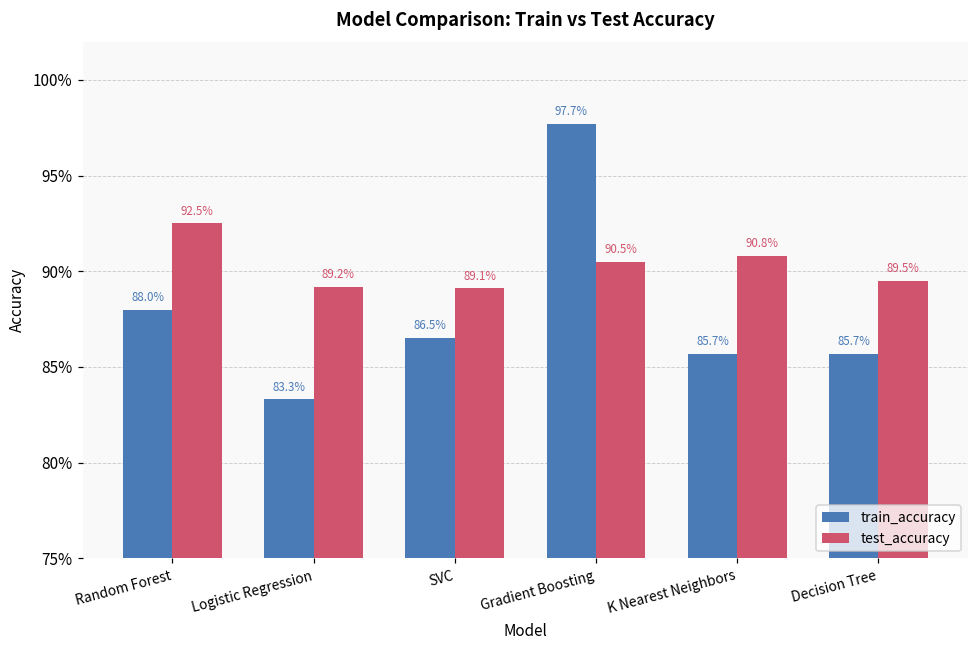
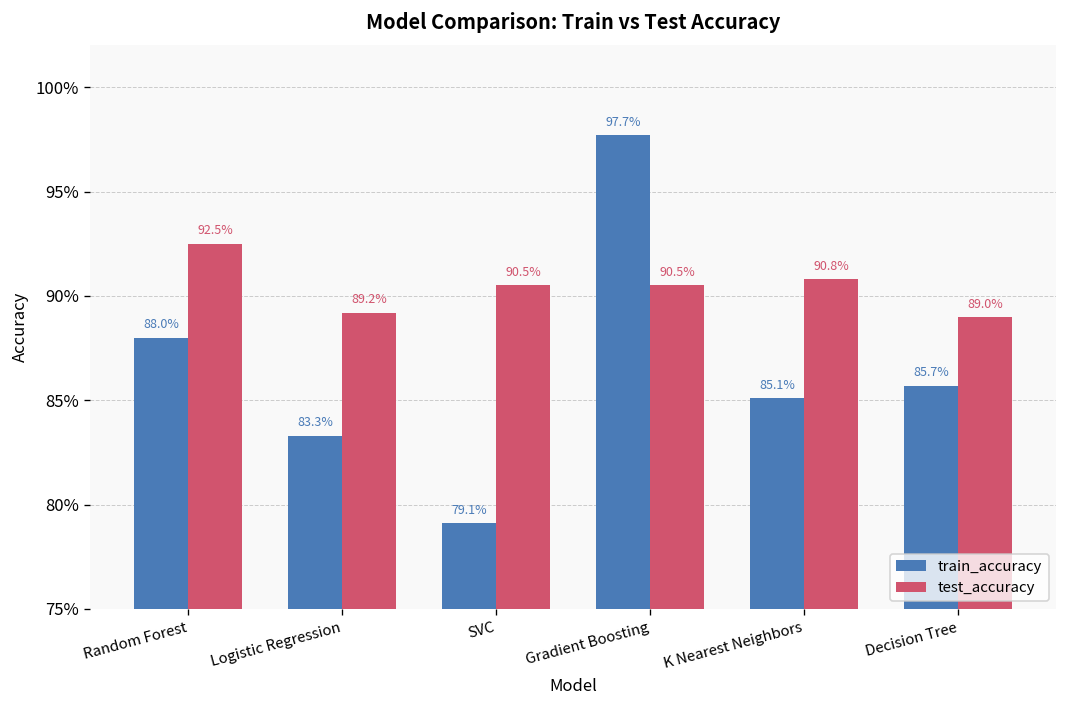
  {
    "train_accuracy": {
      "Random Forest": "88.0%",
      "Logistic Regression": "83.3%",
-     "SVC": "86.5%",
+     "SVC": "79.1%",
      "Gradient Boosting": "97.7%",
-     "K Nearest Neighbors": "85.7%",
+     "K Nearest Neighbors": "85.1%",
      "Decision Tree": "85.7%"
    },
    "test_accuracy": {
      "Random Forest": "92.5%",
      "Logistic Regression": "89.2%",
-     "SVC": "89.1%",
+     "SVC": "90.5%",
      "Gradient Boosting": "90.5%",
      "K Nearest Neighbors": "90.8%",
-     "Decision Tree": "89.5%"
+     "Decision Tree": "89.0%"
    }
  }
